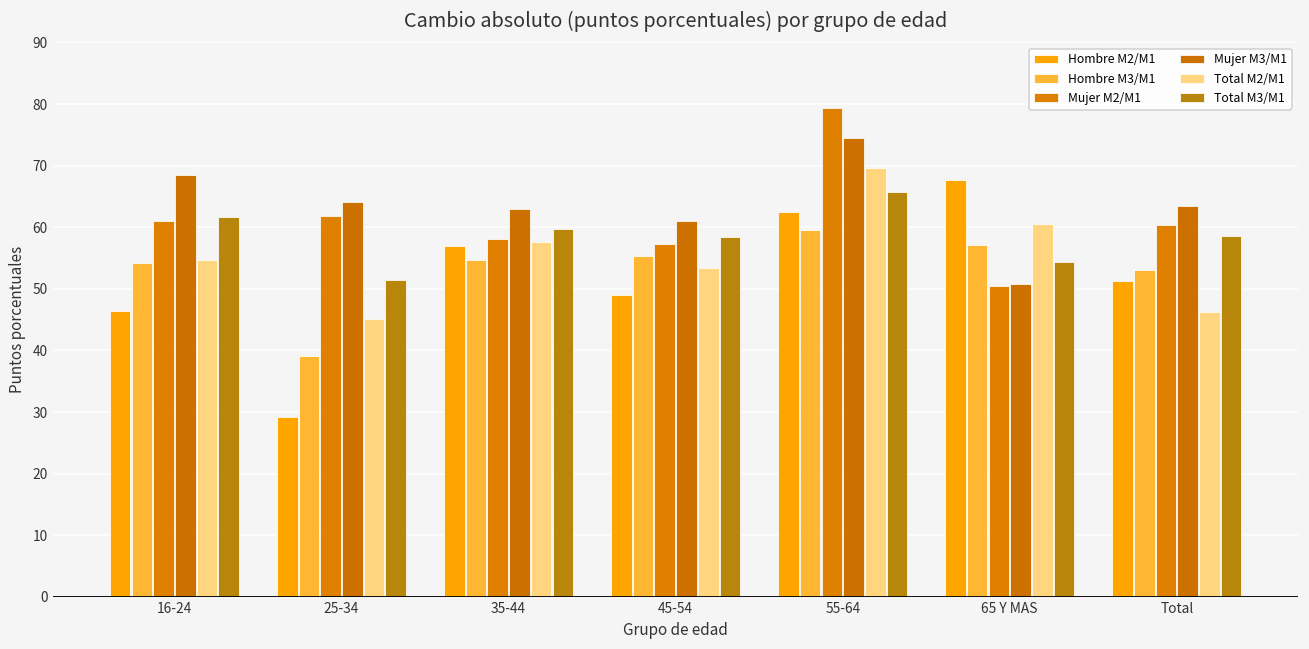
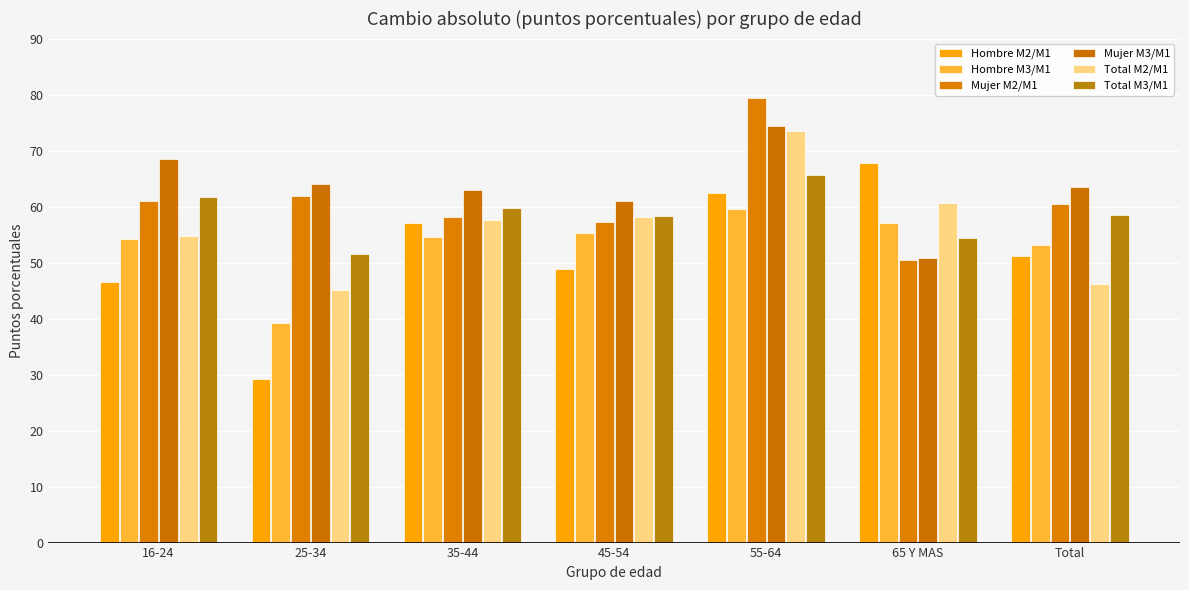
  {
    "Total M2/M1": {
      "16-24": 55,
      "25-34": 45,
      "35-44": 58,
-     "45-54": 53,
-     "55-64": 70,
+     "45-54": 58,
+     "55-64": 74,
      "65 Y MAS": 61,
      "Total": 46
    }
  }
